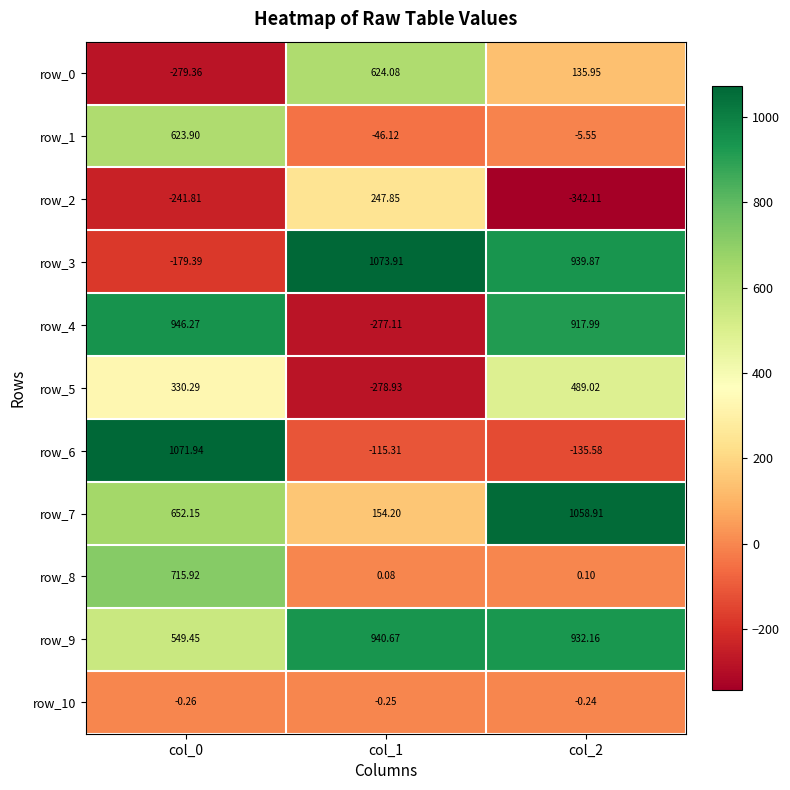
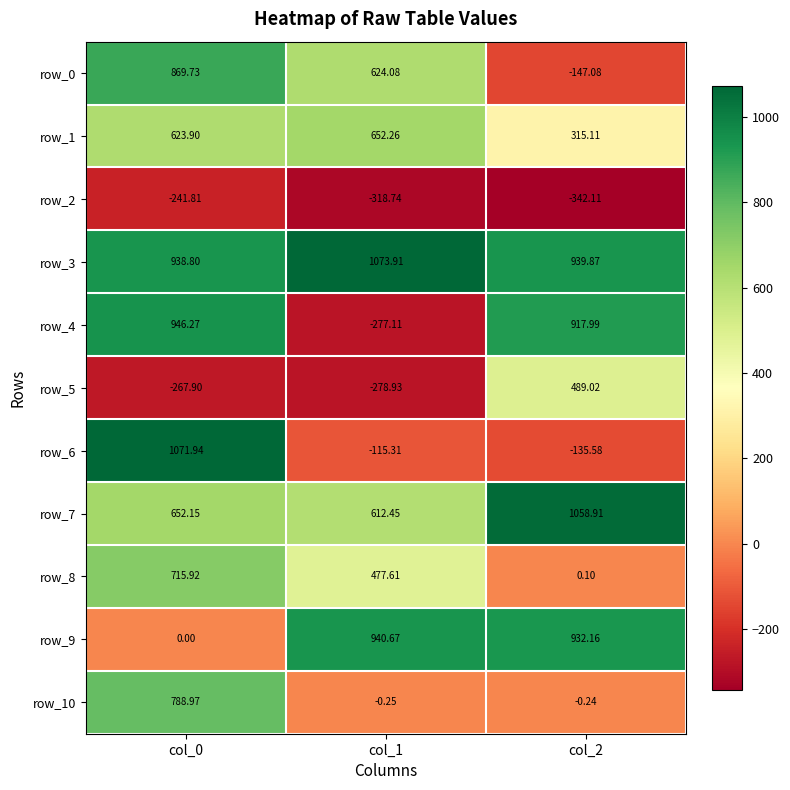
  {
    "row_0": {
-     "col_0": -279.36,
+     "col_0": 869.73,
      "col_1": 624.08,
-     "col_2": 135.95
+     "col_2": -147.08
    },
    "row_1": {
      "col_0": 623.90,
-     "col_1": -46.12,
-     "col_2": -5.55
+     "col_1": 652.26,
+     "col_2": 315.11
    },
    "row_2": {
      "col_0": -241.81,
-     "col_1": 247.85,
+     "col_1": -318.74,
      "col_2": -342.11
    },
    "row_3": {
-     "col_0": -179.39,
+     "col_0": 938.80,
      "col_1": 1073.91,
      "col_2": 939.87
    },
    "row_4": {
      "col_0": 946.27,
      "col_1": -277.11,
      "col_2": 917.99
    },
    "row_5": {
-     "col_0": 330.29,
+     "col_0": -267.90,
      "col_1": -278.93,
      "col_2": 489.02
    },
    "row_6": {
      "col_0": 1071.94,
      "col_1": -115.31,
      "col_2": -135.58
    },
    "row_7": {
      "col_0": 652.15,
-     "col_1": 154.20,
+     "col_1": 612.45,
      "col_2": 1058.91
    },
    "row_8": {
      "col_0": 715.92,
-     "col_1": 0.08,
+     "col_1": 477.61,
      "col_2": 0.10
    },
    "row_9": {
-     "col_0": 549.45,
+     "col_0": 0.00,
      "col_1": 940.67,
      "col_2": 932.16
    },
    "row_10": {
-     "col_0": -0.26,
+     "col_0": 788.97,
      "col_1": -0.25,
      "col_2": -0.24
    }
  }
